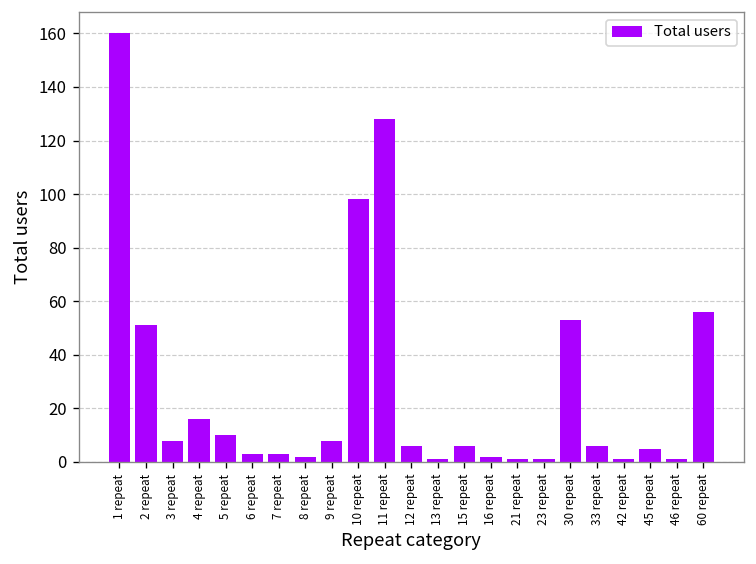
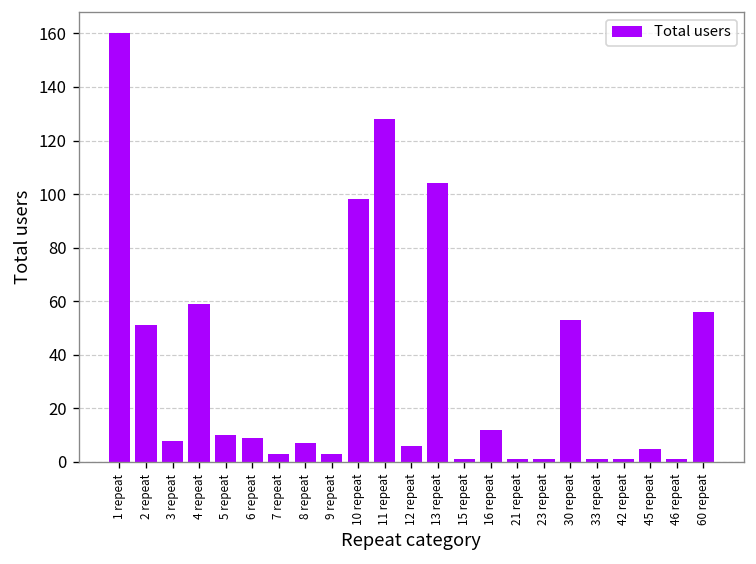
  {
    "1 repeat": 160,
    "2 repeat": 51,
    "3 repeat": 8,
-   "4 repeat": 16,
+   "4 repeat": 59,
    "5 repeat": 10,
-   "6 repeat": 3,
+   "6 repeat": 9,
    "7 repeat": 3,
-   "8 repeat": 2,
-   "9 repeat": 8,
+   "8 repeat": 7,
+   "9 repeat": 3,
    "10 repeat": 98,
    "11 repeat": 128,
    "12 repeat": 6,
-   "13 repeat": 1,
-   "15 repeat": 6,
-   "16 repeat": 2,
+   "13 repeat": 104,
+   "15 repeat": 1,
+   "16 repeat": 12,
    "30 repeat": 53,
-   "33 repeat": 6,
+   "33 repeat": 1,
    "45 repeat": 5,
    "60 repeat": 56
  }
